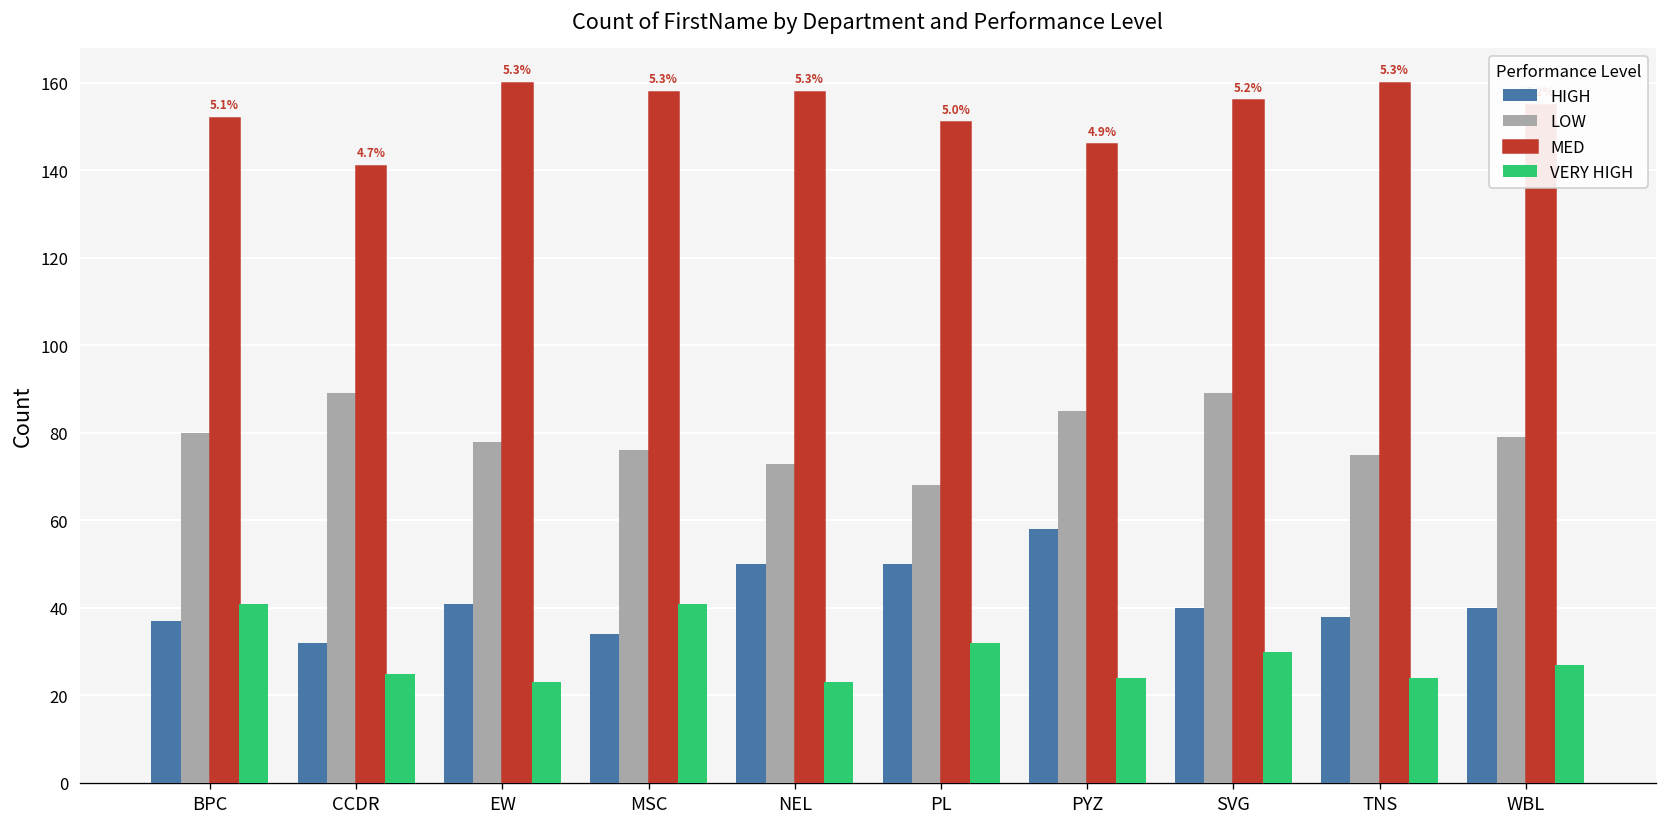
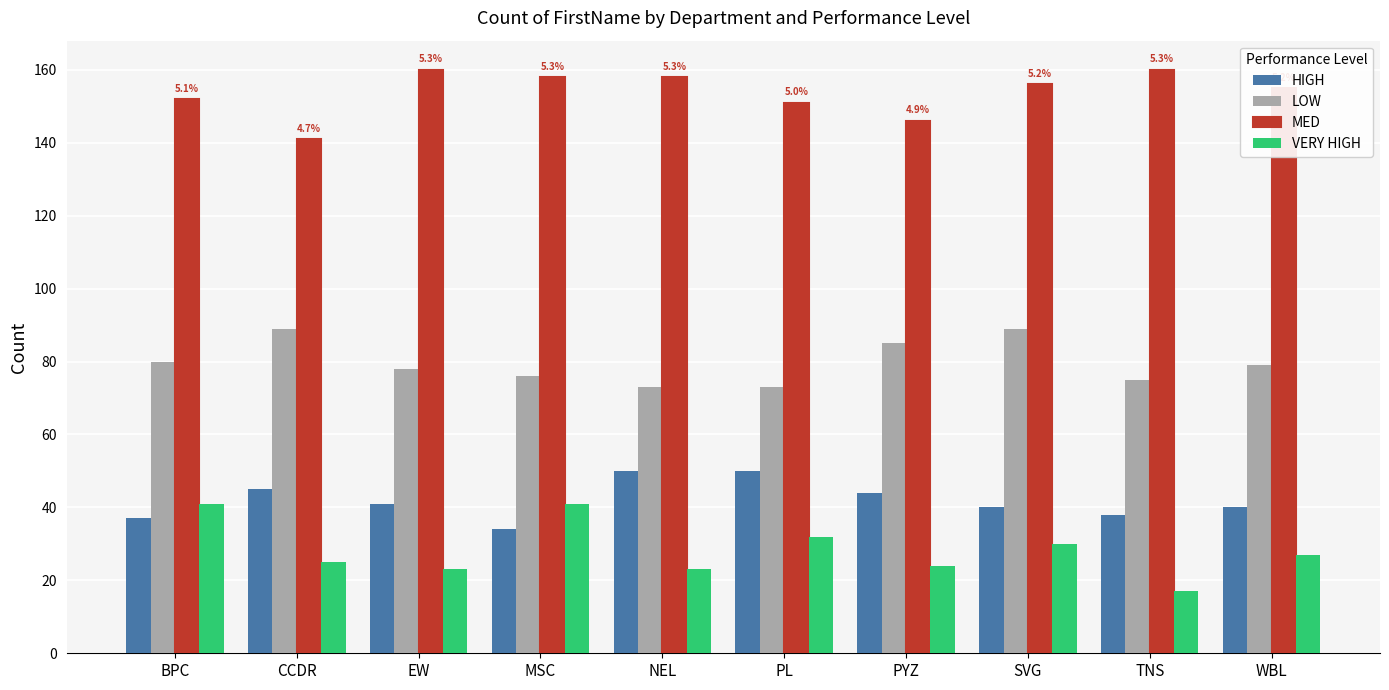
  {
    "HIGH": {
      "BPC": 37,
-     "CCDR": 32,
+     "CCDR": 45,
      "EW": 41,
      "MSC": 34,
      "NEL": 50,
      "PL": 50,
-     "PYZ": 58,
+     "PYZ": 44,
      "SVG": 40,
      "TNS": 38,
      "WBL": 40
    },
    "LOW": {
      "BPC": 80,
      "CCDR": 89,
      "EW": 78,
      "MSC": 76,
      "NEL": 73,
-     "PL": 68,
+     "PL": 73,
      "PYZ": 85,
      "SVG": 89,
      "TNS": 75,
      "WBL": 79
    },
    "VERY HIGH": {
      "BPC": 41,
      "CCDR": 25,
      "EW": 23,
      "MSC": 41,
      "NEL": 23,
      "PL": 32,
      "PYZ": 24,
      "SVG": 30,
-     "TNS": 24,
+     "TNS": 17,
      "WBL": 27
    }
  }
